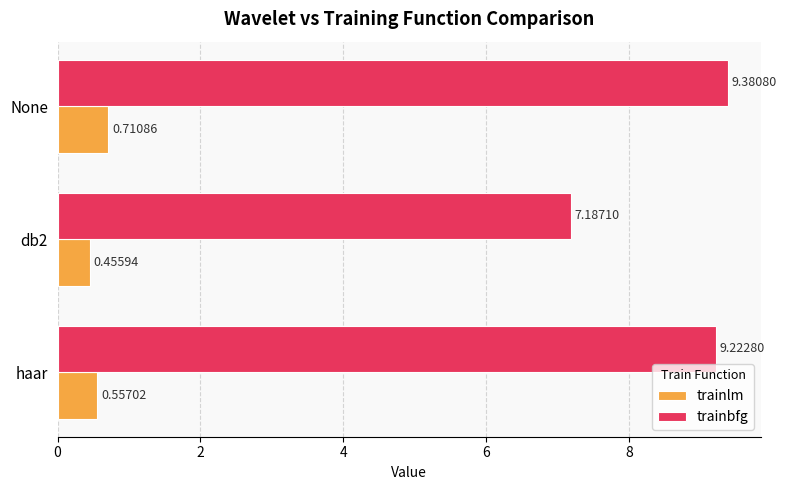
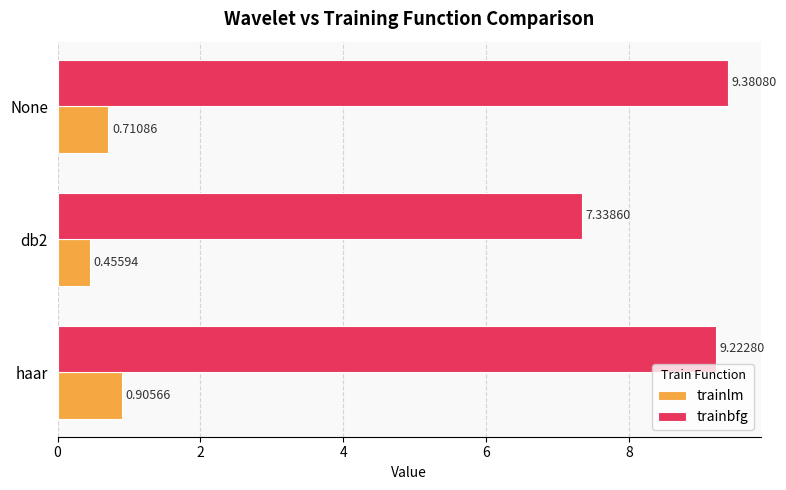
  {
    "trainlm": {
      "None": 0.71086,
      "db2": 0.45594,
-     "haar": 0.55702
+     "haar": 0.90566
    },
    "trainbfg": {
      "None": 9.38080,
-     "db2": 7.18710,
+     "db2": 7.33860,
      "haar": 9.22280
    }
  }
